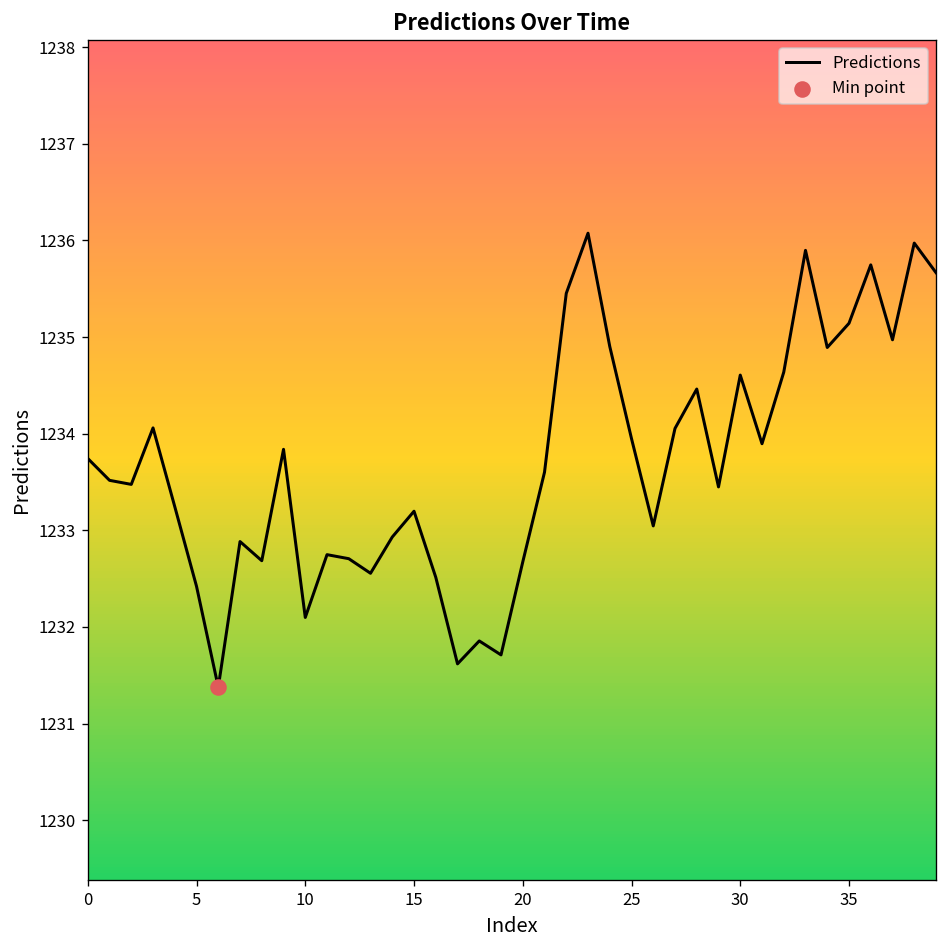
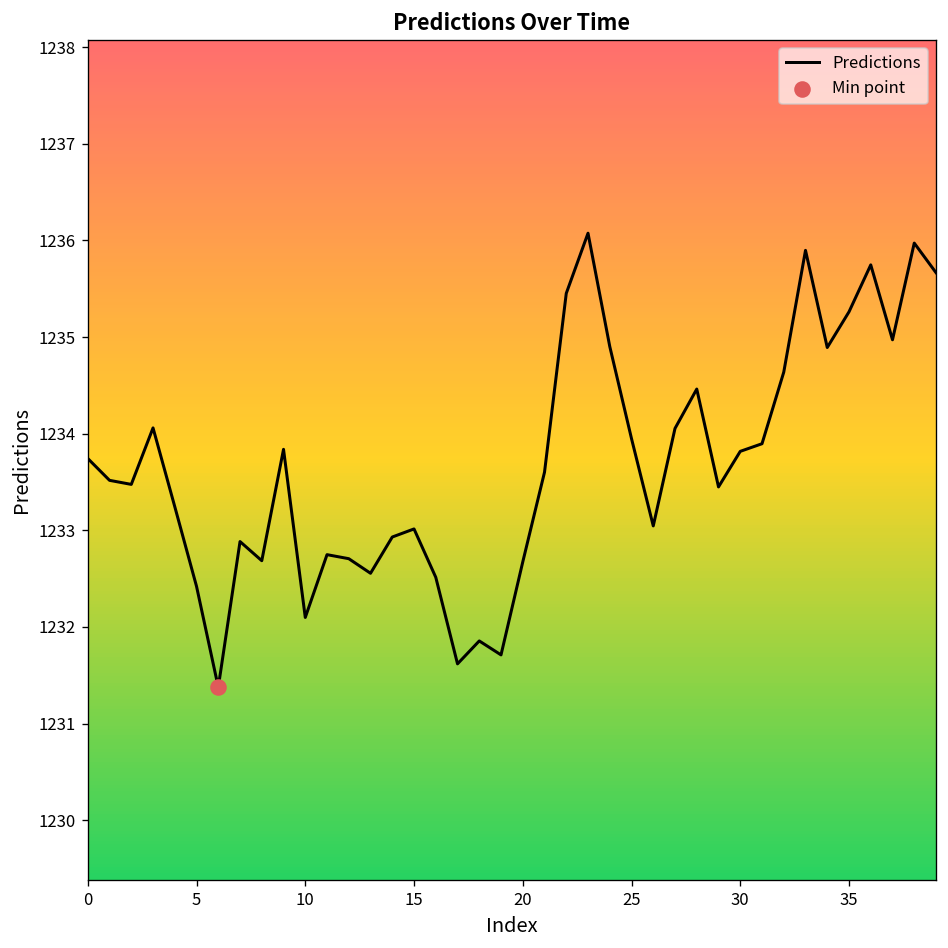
  {
    "Predictions": {
      "0": 1233.7,
      "5": 1232.4,
      "10": 1232.1,
-     "15": 1233.2,
+     "15": 1233.0,
      "20": 1232.7,
      "25": 1233.9,
-     "30": 1234.6,
-     "35": 1235.1
+     "30": 1233.8,
+     "35": 1235.3
    }
  }
